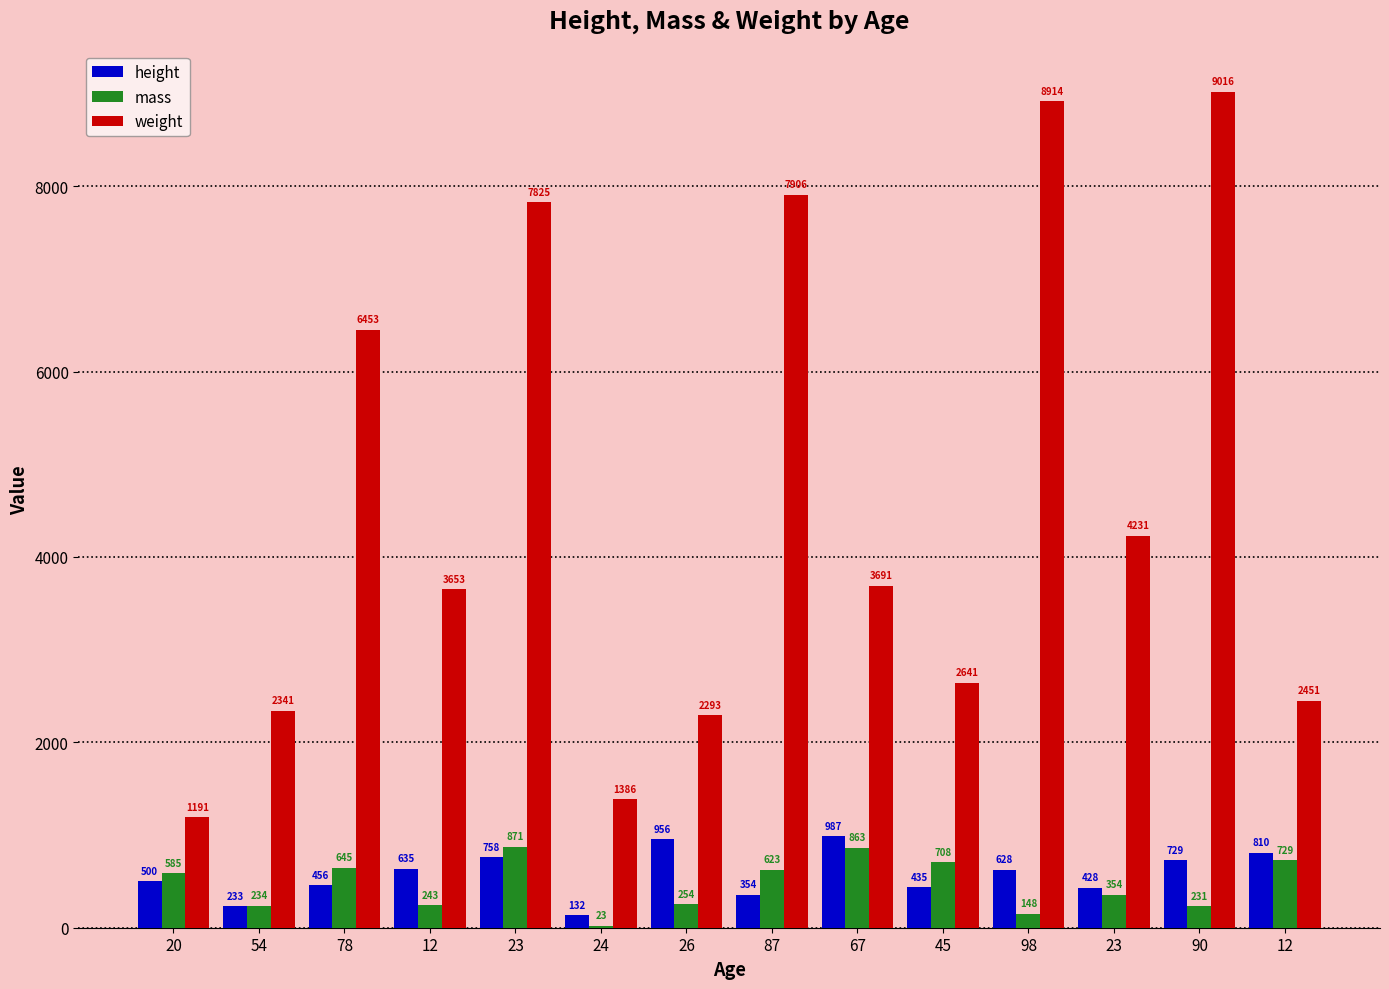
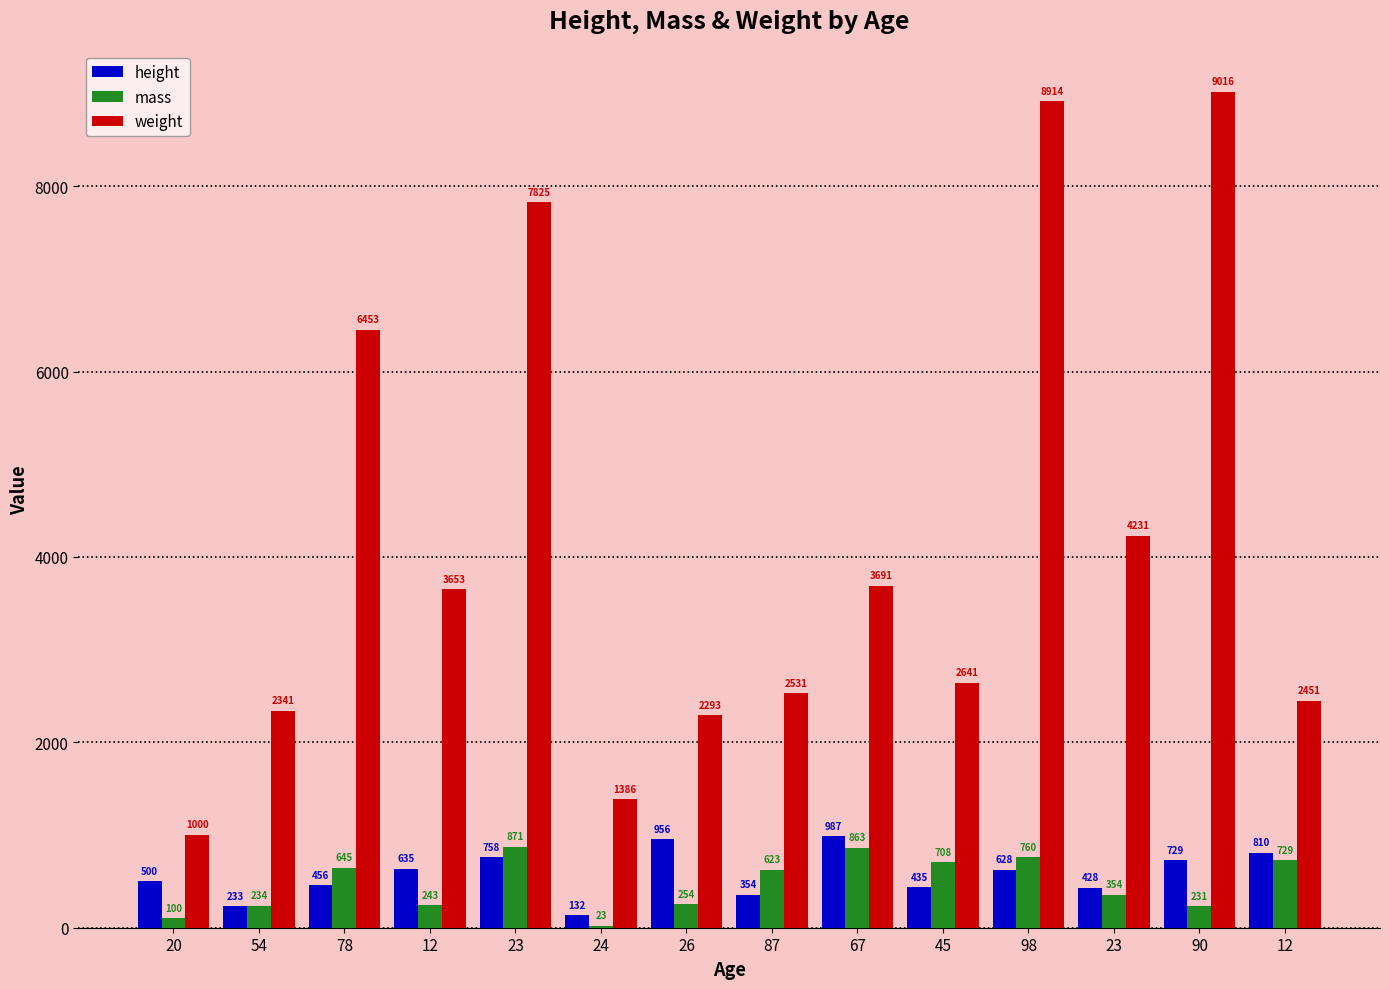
  {
    "height": {
      "20": 500,
      "54": 233,
      "78": 456,
      "24": 132,
      "26": 956,
      "87": 354,
      "67": 987,
      "45": 435,
      "98": 628,
      "90": 729
    },
    "mass": {
-     "20": 585,
+     "20": 100,
      "54": 234,
      "78": 645,
      "24": 23,
      "26": 254,
      "87": 623,
      "67": 863,
      "45": 708,
-     "98": 148,
+     "98": 760,
      "90": 231
    },
    "weight": {
-     "20": 1191,
+     "20": 1000,
      "54": 2341,
      "78": 6453,
      "24": 1386,
      "26": 2293,
-     "87": 7906,
+     "87": 2531,
      "67": 3691,
      "45": 2641,
      "98": 8914,
      "90": 9016
    }
  }
